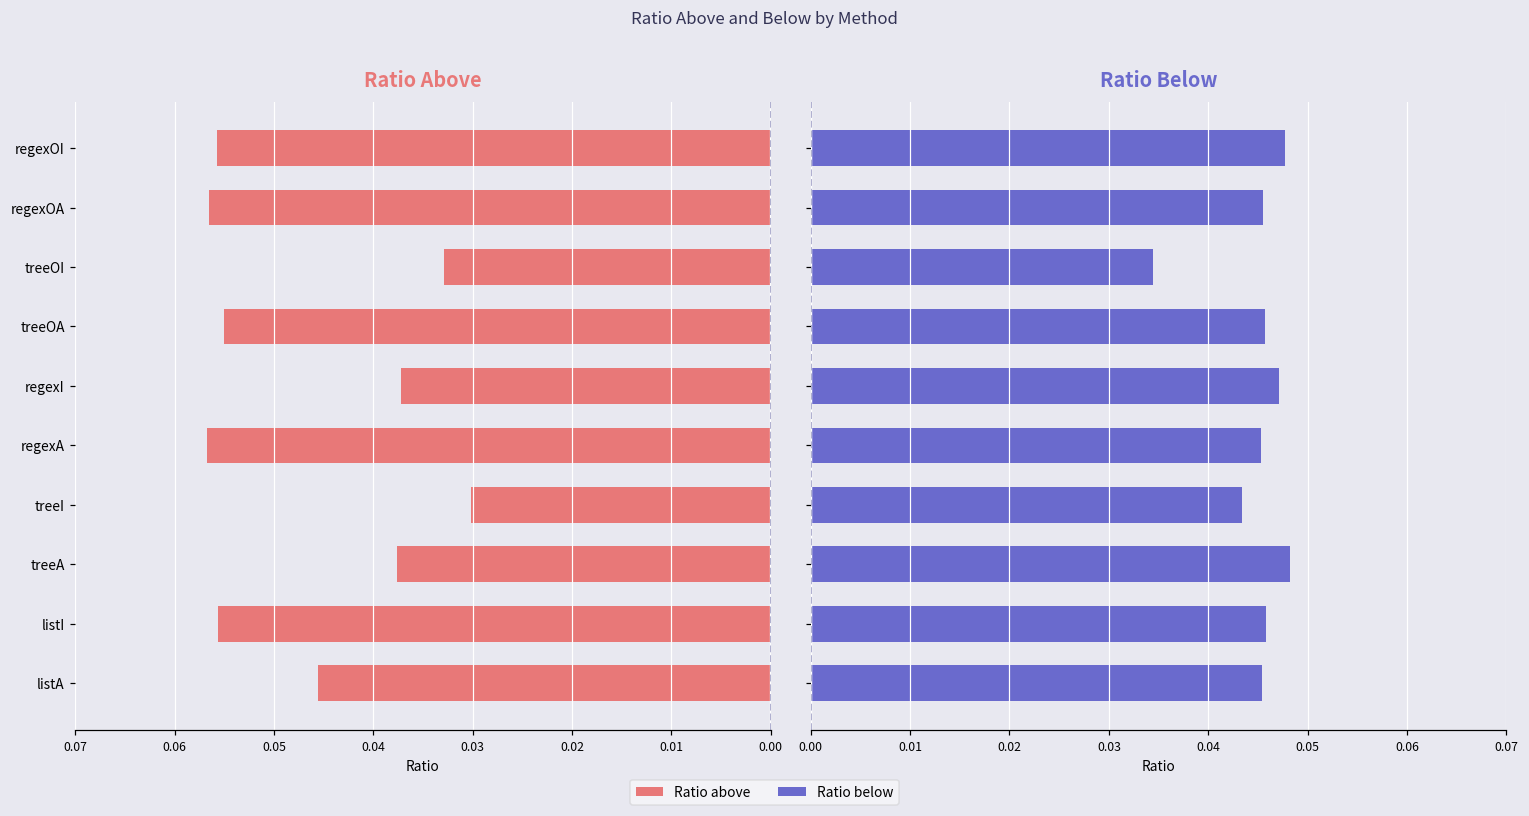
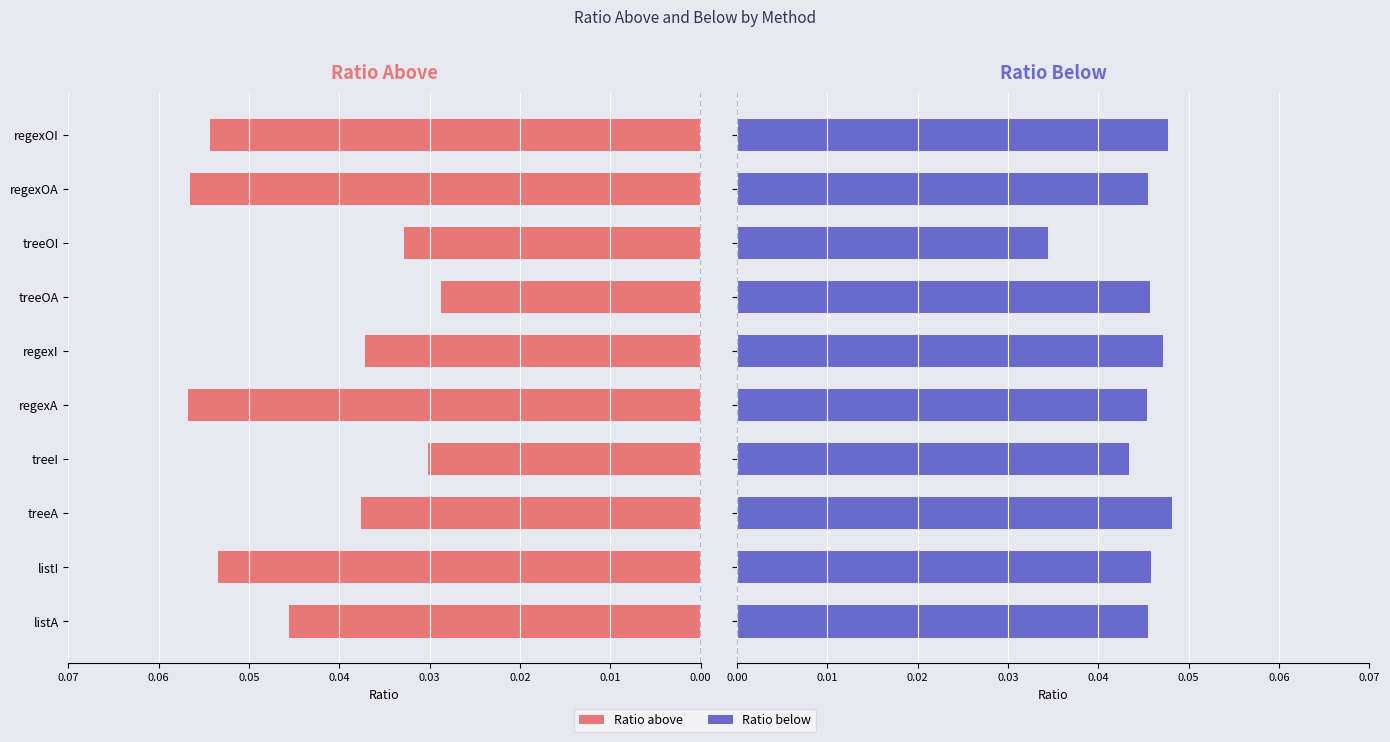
  {
    "Ratio Above": {
-     "regexOI": 0.056,
+     "regexOI": 0.054,
      "regexOA": 0.057,
      "treeOI": 0.033,
-     "treeOA": 0.055,
+     "treeOA": 0.029,
      "regexI": 0.037,
      "regexA": 0.057,
      "treeI": 0.030,
      "treeA": 0.038,
-     "listI": 0.056,
+     "listI": 0.053,
      "listA": 0.046
    }
  }
